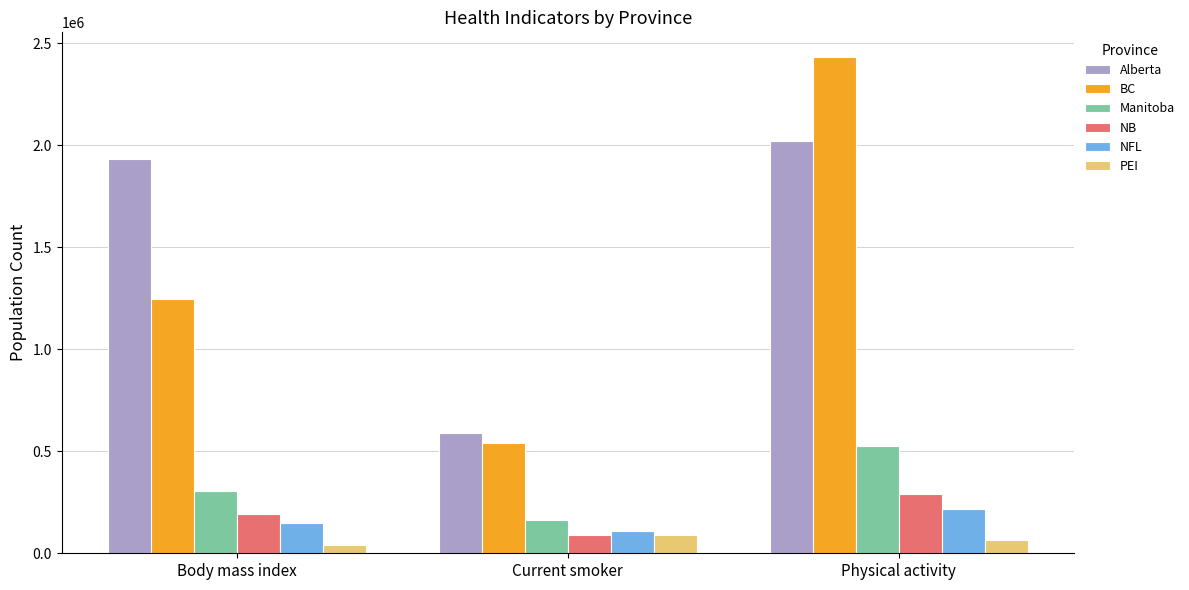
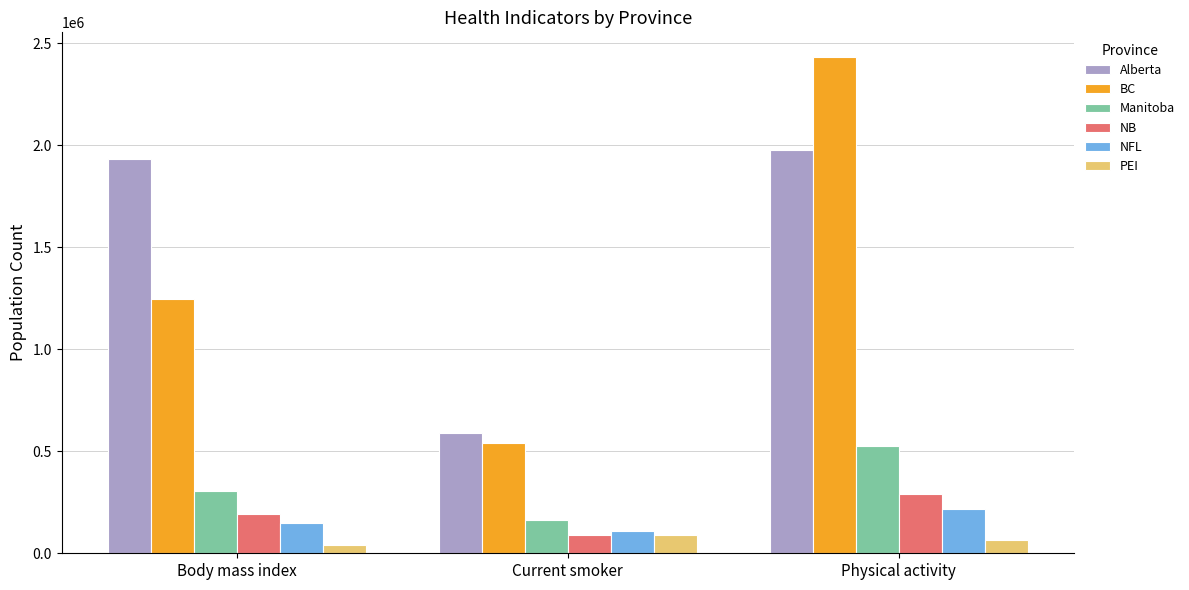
  {
    "Alberta": {
      "Body mass index": 1930000,
      "Current smoker": 590000,
-     "Physical activity": 2020000
+     "Physical activity": 1980000
    },
    "BC": {
      "Body mass index": 1250000,
      "Current smoker": 540000,
      "Physical activity": 2430000
    },
    "Manitoba": {
      "Body mass index": 310000,
      "Current smoker": 170000,
      "Physical activity": 530000
    },
    "NB": {
      "Body mass index": 190000,
      "Current smoker": 90000,
      "Physical activity": 290000
    },
    "NFL": {
      "Body mass index": 150000,
      "Current smoker": 110000,
      "Physical activity": 220000
    },
    "PEI": {
      "Body mass index": 40000,
      "Current smoker": 90000,
      "Physical activity": 60000
    }
  }
